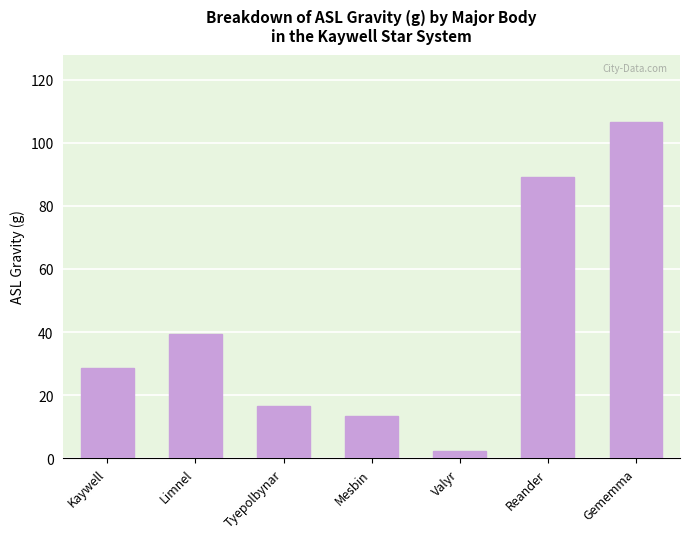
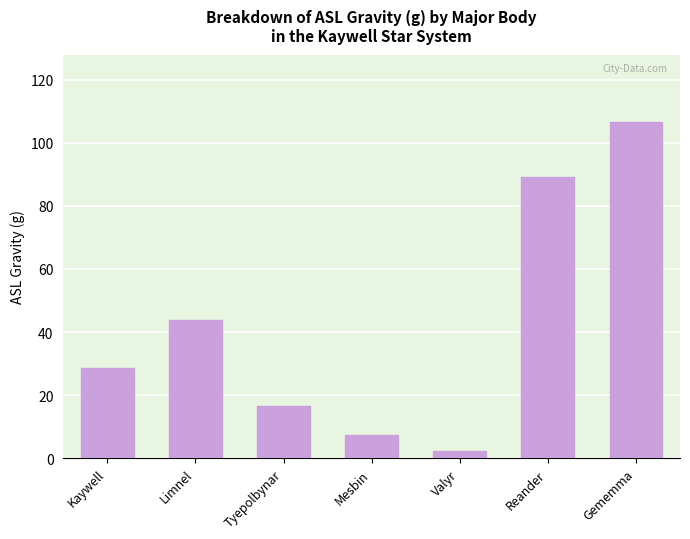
  {
    "Kaywell": 29,
-   "Limnel": 39,
+   "Limnel": 44,
    "Tyepolbynar": 17,
-   "Mesbin": 13,
+   "Mesbin": 7,
    "Valyr": 2,
    "Reander": 89,
    "Gememma": 107
  }
